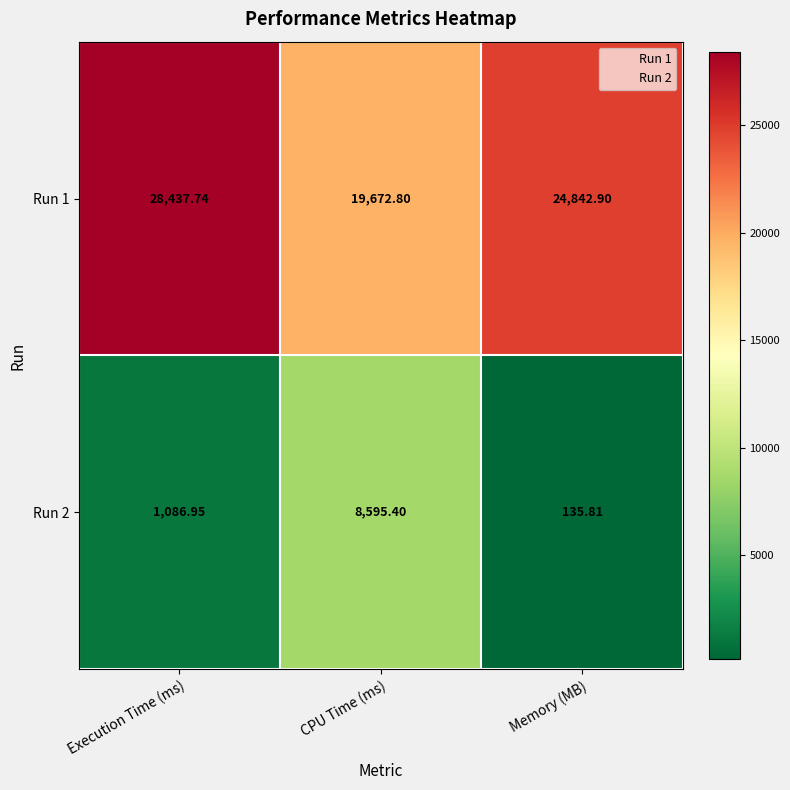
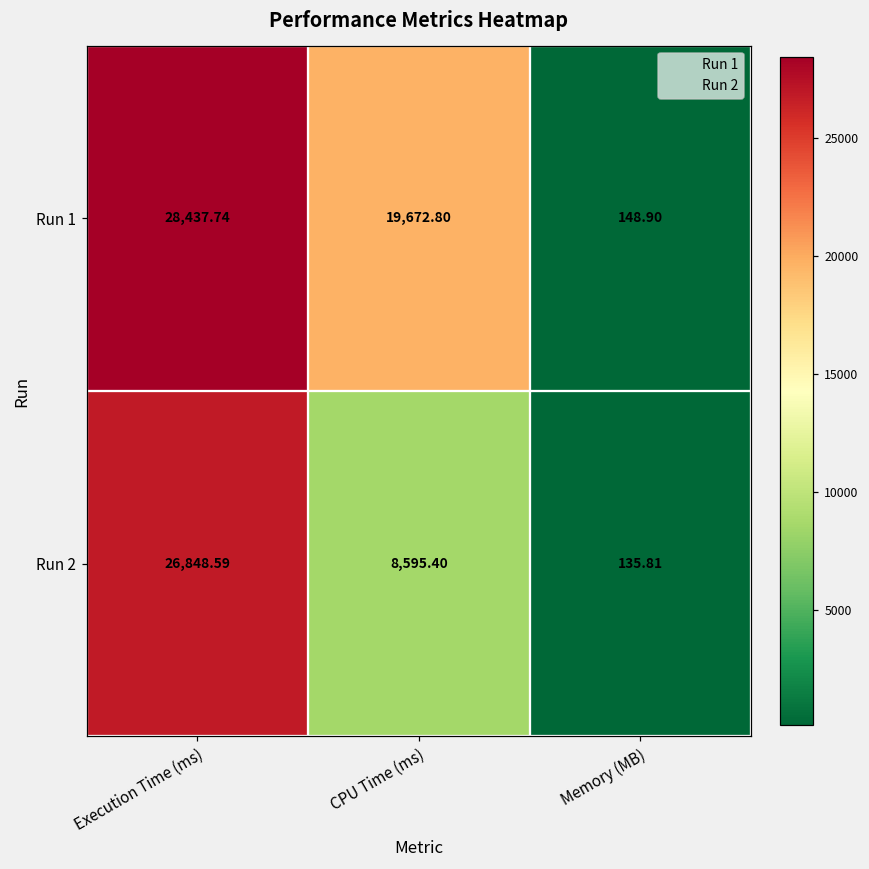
  {
    "Run 1": {
      "Execution Time (ms)": "28,437.74",
      "CPU Time (ms)": "19,672.80",
-     "Memory (MB)": "24,842.90"
+     "Memory (MB)": "148.90"
    },
    "Run 2": {
-     "Execution Time (ms)": "1,086.95",
+     "Execution Time (ms)": "26,848.59",
      "CPU Time (ms)": "8,595.40",
      "Memory (MB)": "135.81"
    }
  }
